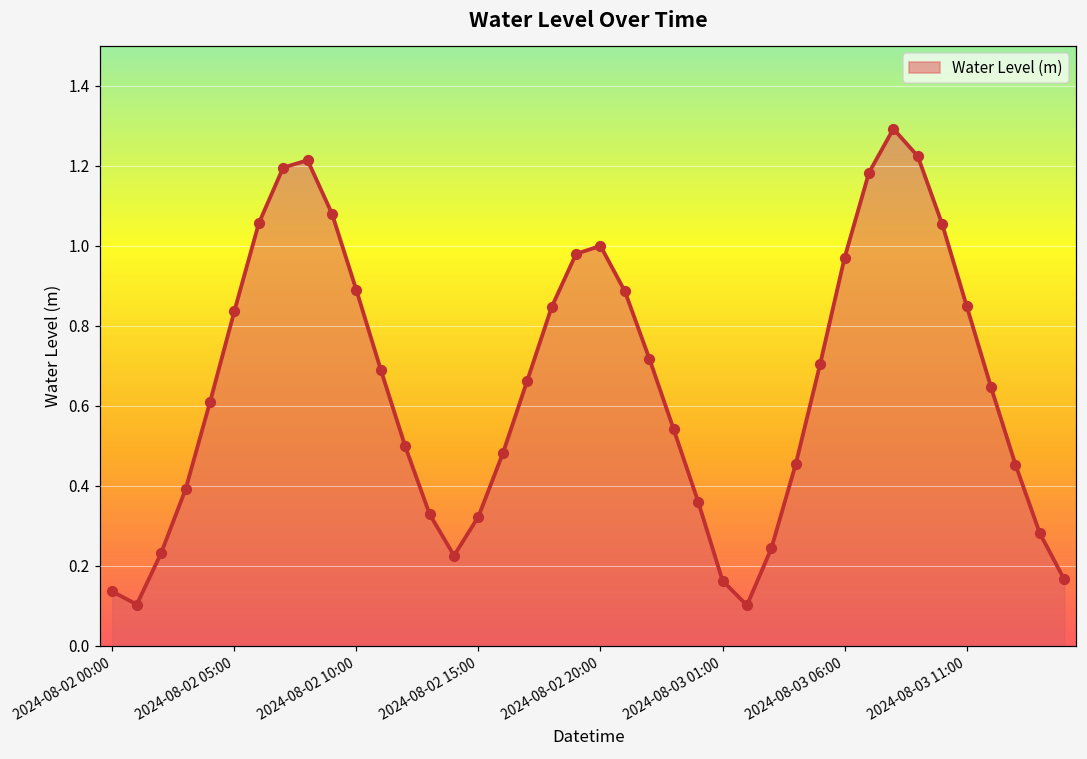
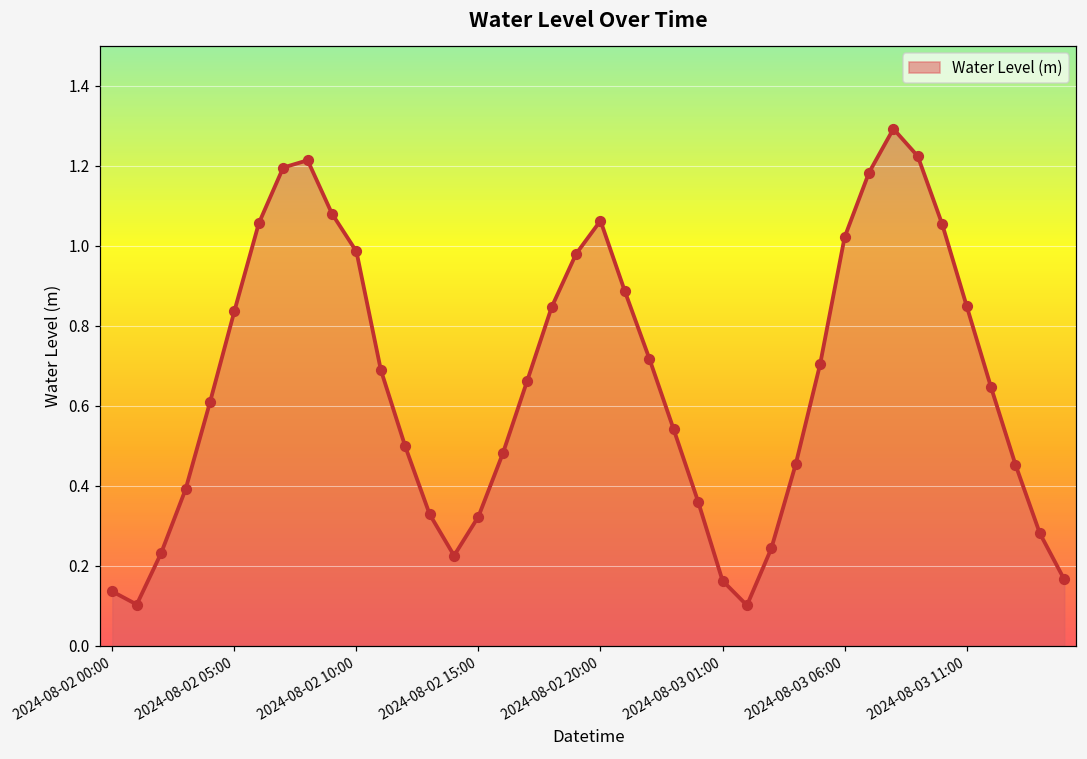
  {
    "2024-08-02 00:00": 0.14,
    "2024-08-02 05:00": 0.84,
-   "2024-08-02 10:00": 0.89,
+   "2024-08-02 10:00": 0.99,
    "2024-08-02 15:00": 0.32,
-   "2024-08-02 20:00": 1.00,
+   "2024-08-02 20:00": 1.06,
    "2024-08-03 01:00": 0.16,
-   "2024-08-03 06:00": 0.97,
+   "2024-08-03 06:00": 1.02,
    "2024-08-03 11:00": 0.85
  }
